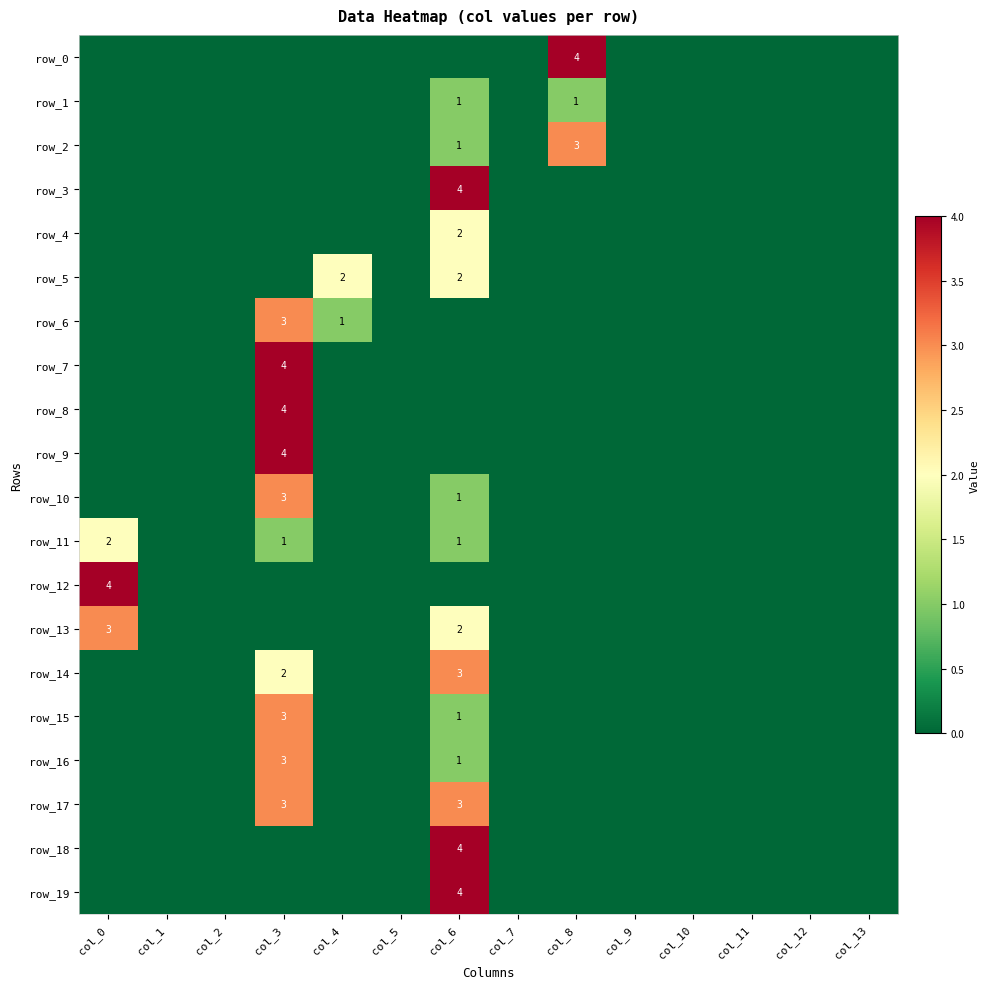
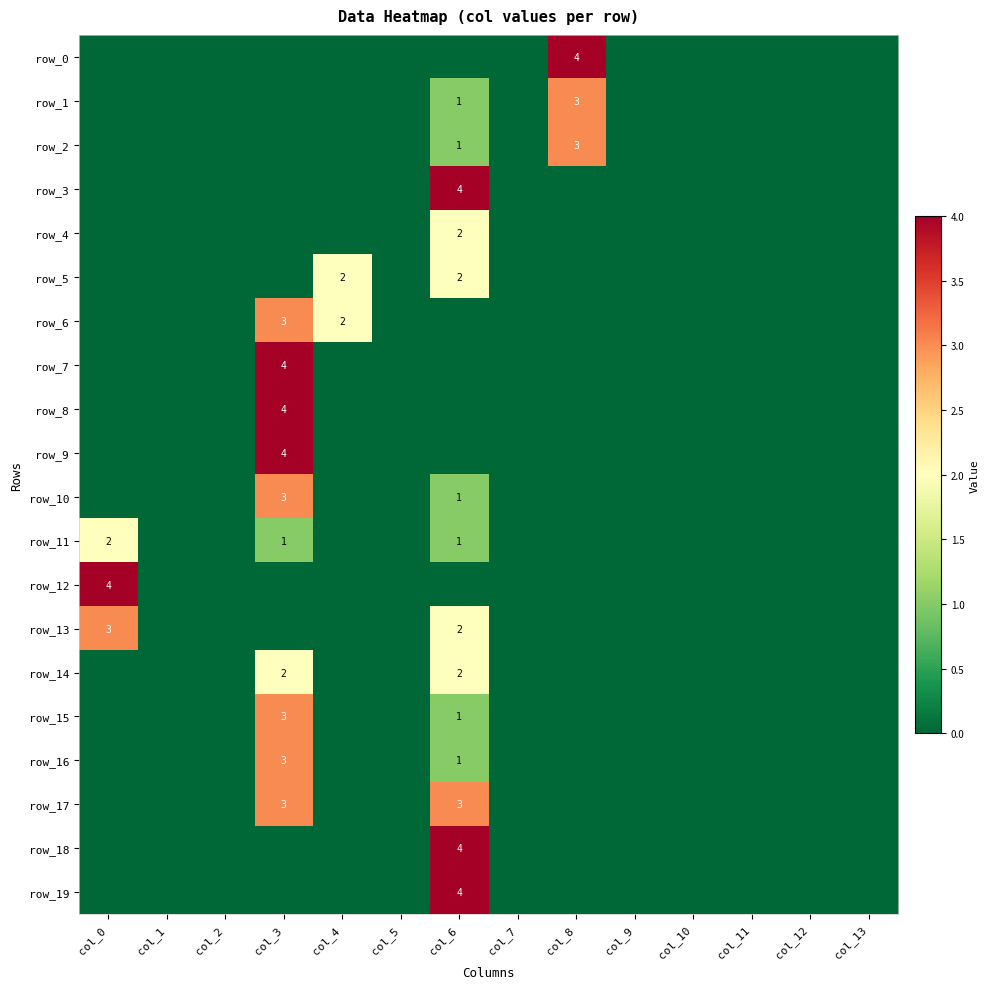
  {
    "row_0": {
      "col_8": 4
    },
    "row_1": {
      "col_6": 1,
-     "col_8": 1
+     "col_8": 3
    },
    "row_2": {
      "col_6": 1,
      "col_8": 3
    },
    "row_3": {
      "col_6": 4
    },
    "row_4": {
      "col_6": 2
    },
    "row_5": {
      "col_4": 2,
      "col_6": 2
    },
    "row_6": {
      "col_3": 3,
-     "col_4": 1
+     "col_4": 2
    },
    "row_7": {
      "col_3": 4
    },
    "row_8": {
      "col_3": 4
    },
    "row_9": {
      "col_3": 4
    },
    "row_10": {
      "col_3": 3,
      "col_6": 1
    },
    "row_11": {
      "col_0": 2,
      "col_3": 1,
      "col_6": 1
    },
    "row_12": {
      "col_0": 4
    },
    "row_13": {
      "col_0": 3,
      "col_6": 2
    },
    "row_14": {
      "col_3": 2,
-     "col_6": 3
+     "col_6": 2
    },
    "row_15": {
      "col_3": 3,
      "col_6": 1
    },
    "row_16": {
      "col_3": 3,
      "col_6": 1
    },
    "row_17": {
      "col_3": 3,
      "col_6": 3
    },
    "row_18": {
      "col_6": 4
    },
    "row_19": {
      "col_6": 4
    }
  }
